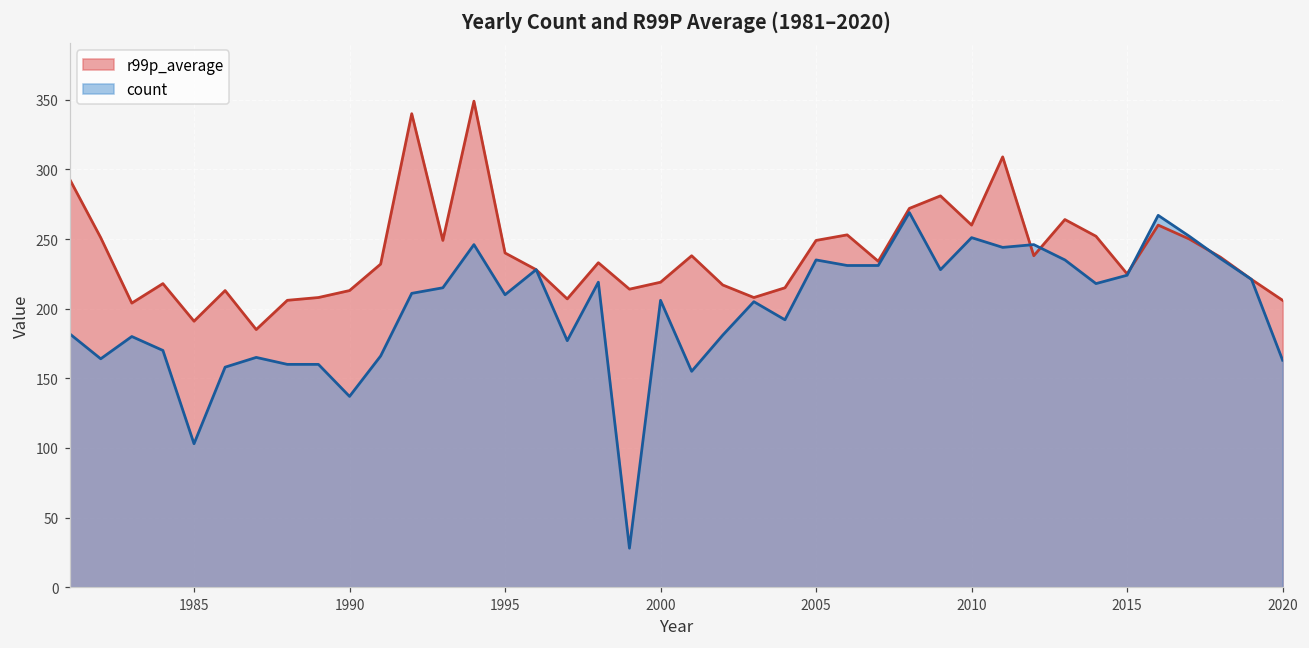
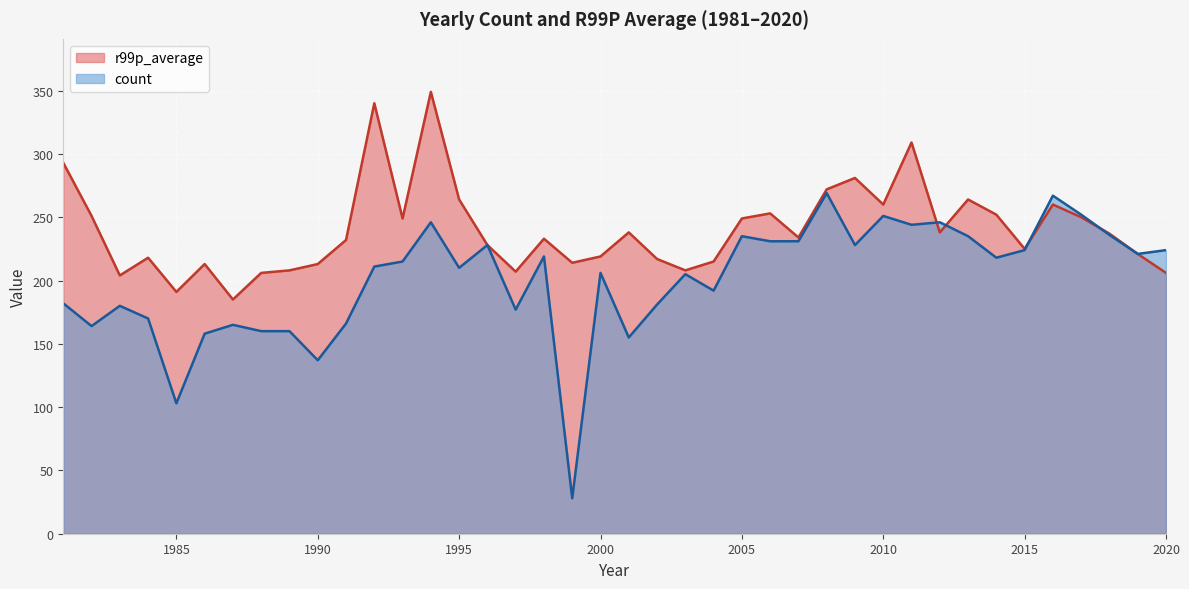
  {
    "r99p_average": {
      "1985": 191,
      "1990": 213,
-     "1995": 240,
+     "1995": 264,
      "2000": 219,
      "2005": 249,
      "2010": 260,
      "2020": 206
    },
    "count": {
      "1985": 103,
      "1990": 137,
      "1995": 210,
      "2000": 206,
      "2005": 235,
      "2010": 251,
-     "2020": 163
+     "2020": 224
    }
  }
